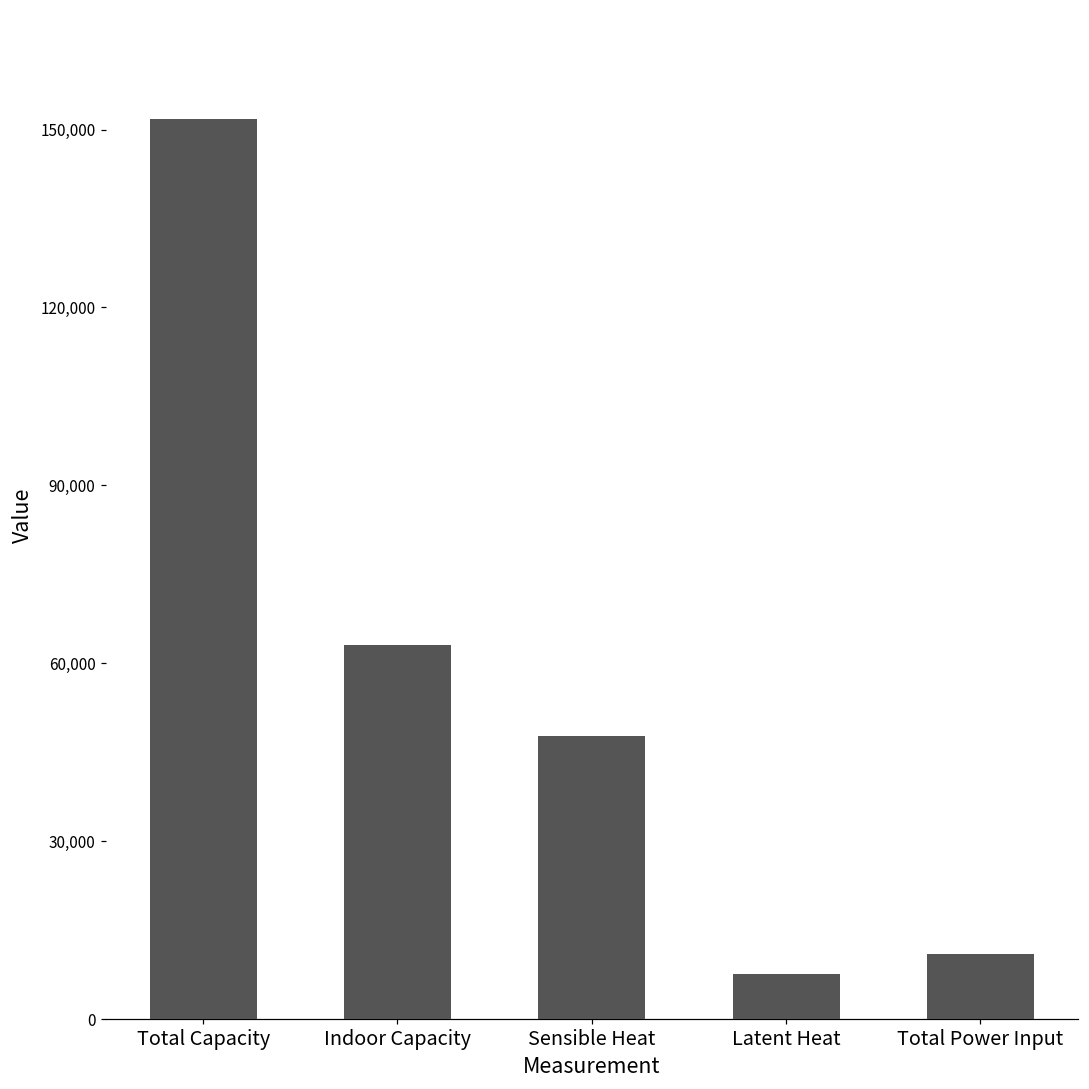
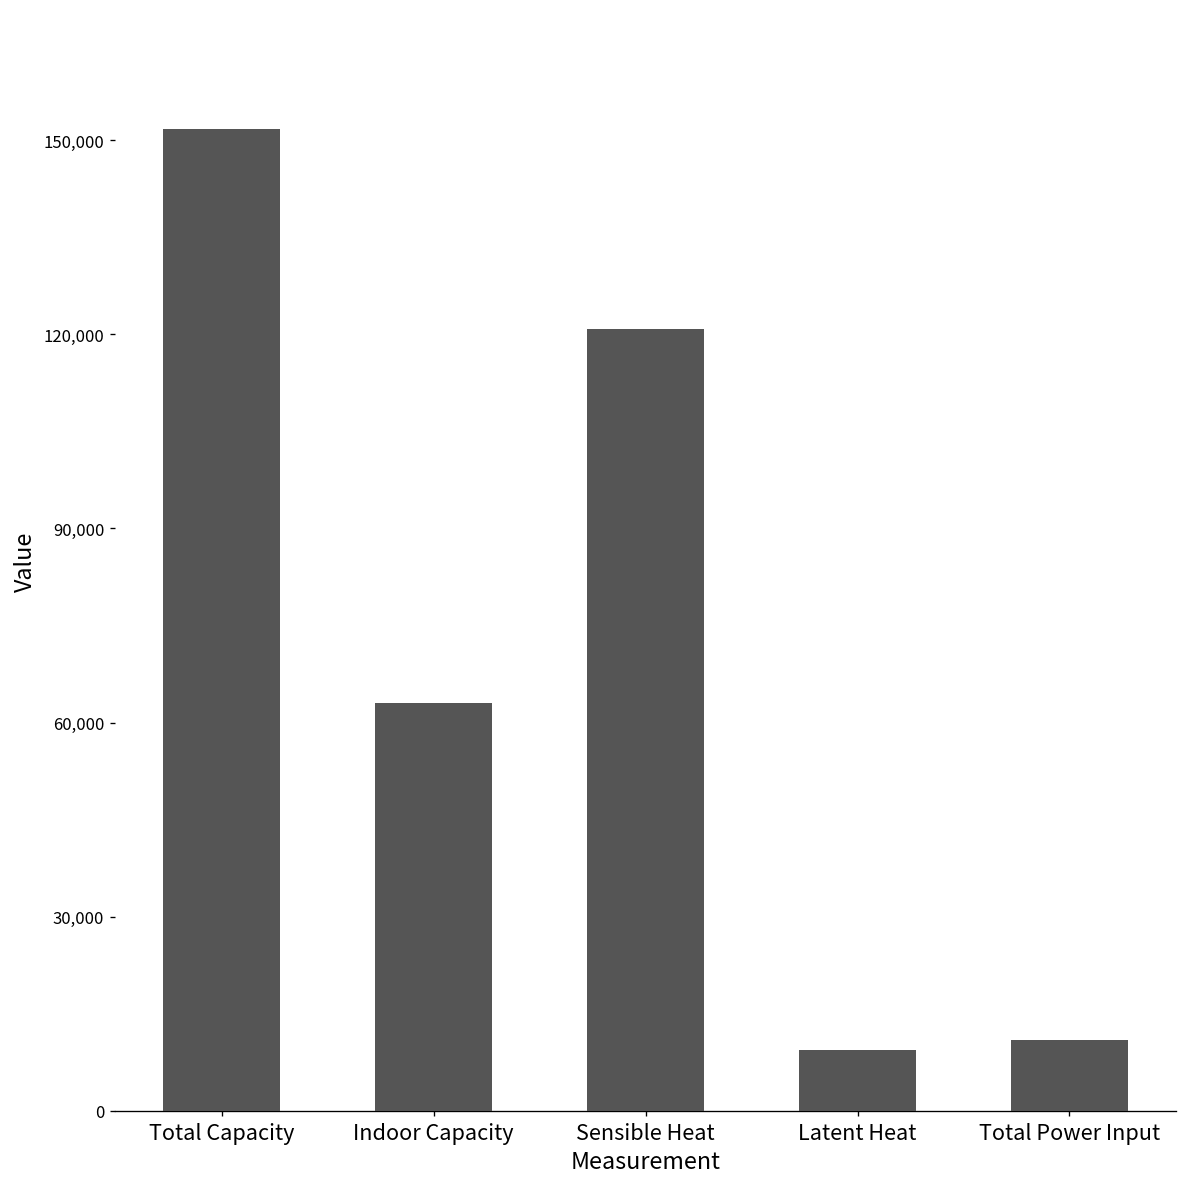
  {
    "Total Capacity": "152,000",
    "Indoor Capacity": "63,000",
-   "Sensible Heat": "48,000",
-   "Latent Heat": "8,000",
+   "Sensible Heat": "121,000",
+   "Latent Heat": "9,000",
    "Total Power Input": "11,000"
  }
